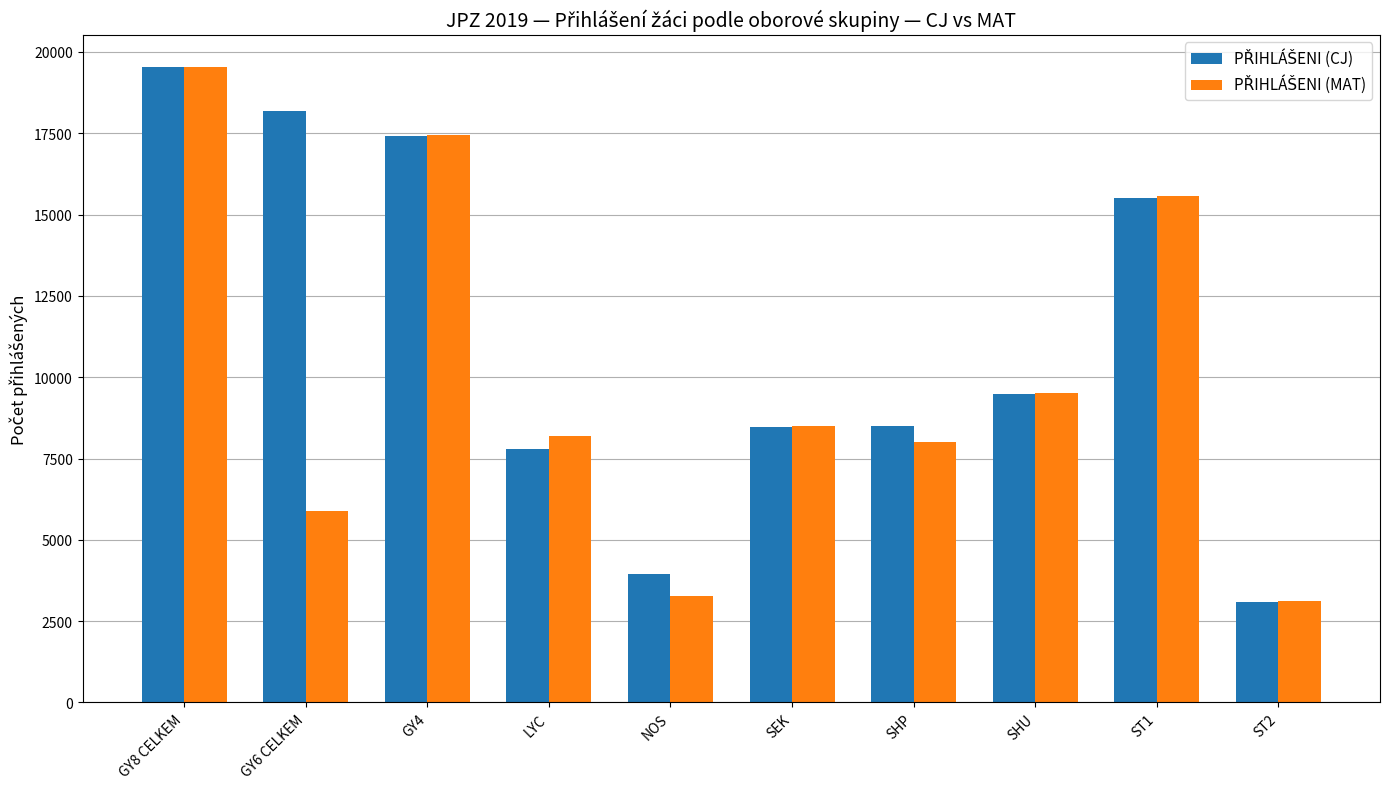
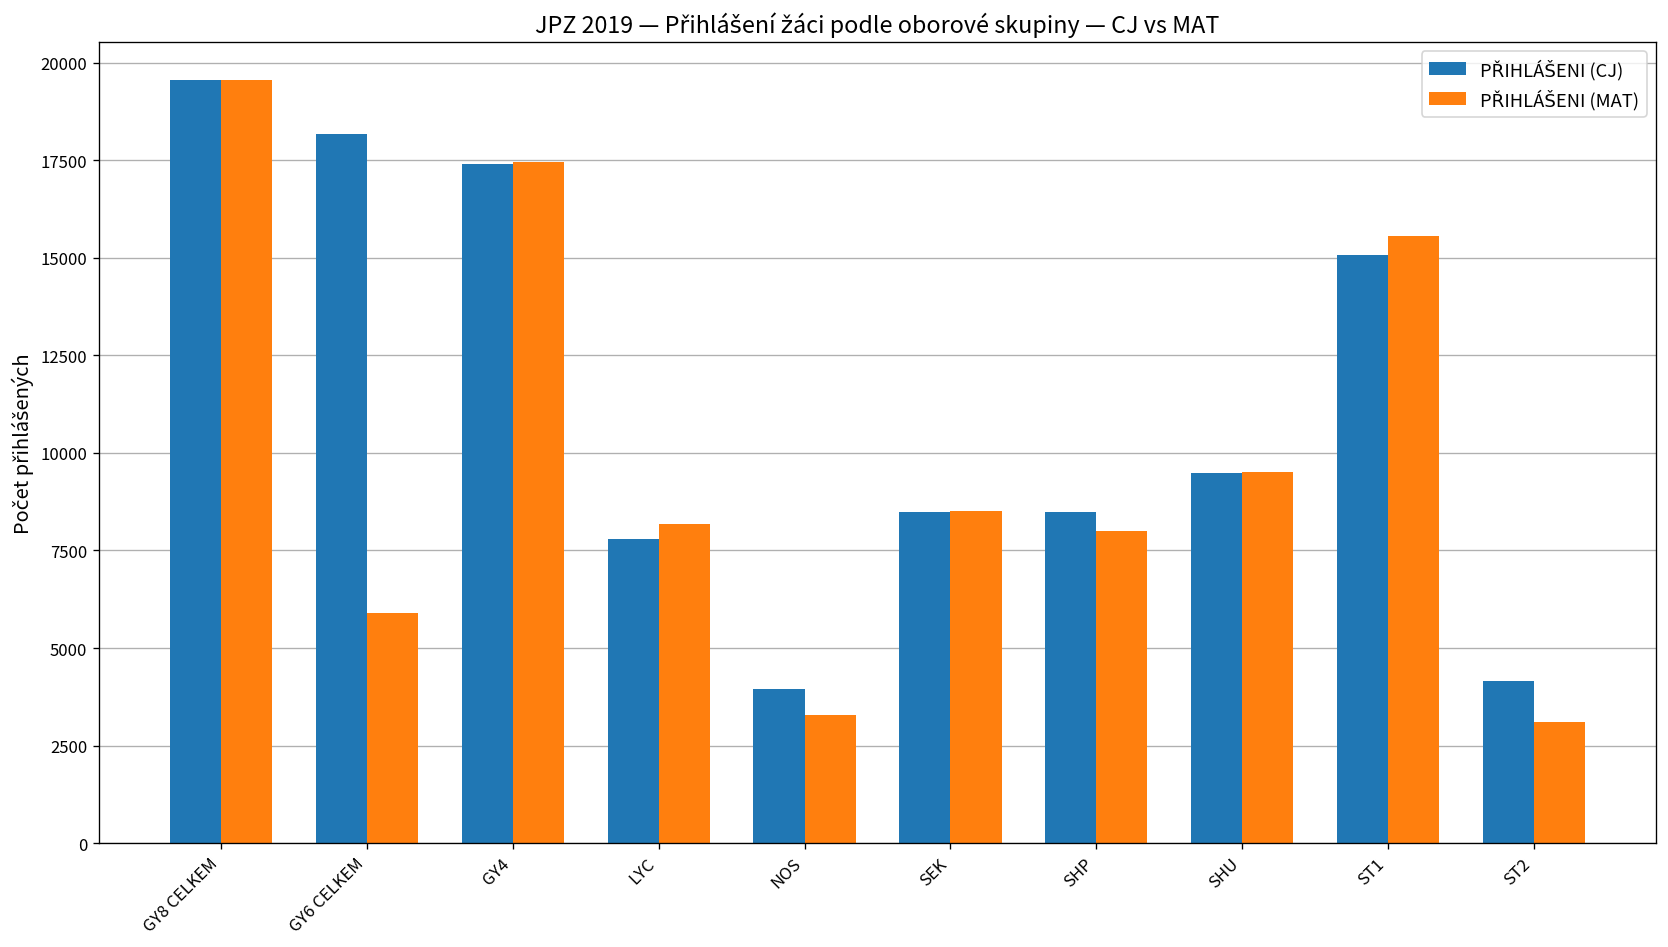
  {
    "PŘIHLÁŠENI (CJ)": {
      "GY8 CELKEM": 19500,
      "GY6 CELKEM": 18200,
      "GY4": 17400,
      "LYC": 7800,
      "NOS": 3900,
      "SEK": 8500,
      "SHP": 8500,
      "SHU": 9500,
-     "ST1": 15500,
-     "ST2": 3100
+     "ST1": 15100,
+     "ST2": 4200
    },
    "PŘIHLÁŠENI (MAT)": {
      "GY8 CELKEM": 19600,
      "GY6 CELKEM": 5900,
      "GY4": 17500,
      "LYC": 8200,
      "NOS": 3300,
      "SEK": 8500,
      "SHP": 8000,
      "SHU": 9500,
      "ST1": 15600,
      "ST2": 3100
    }
  }
